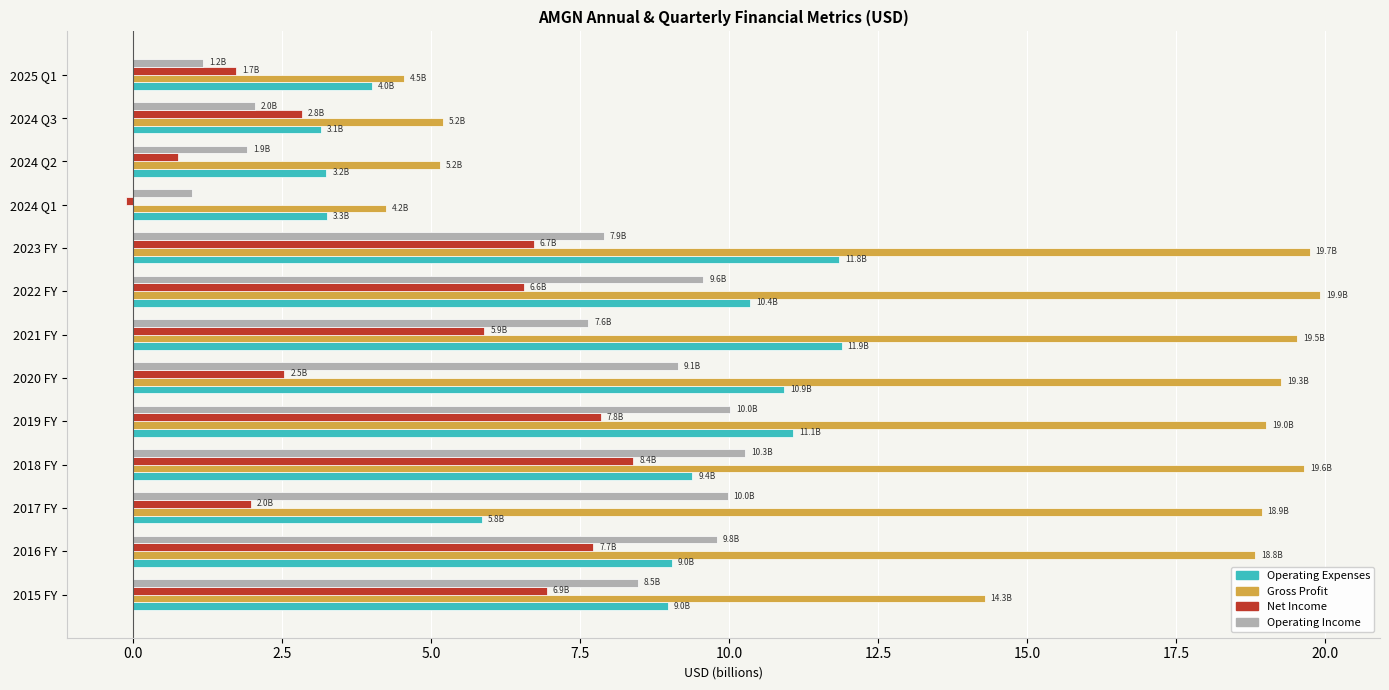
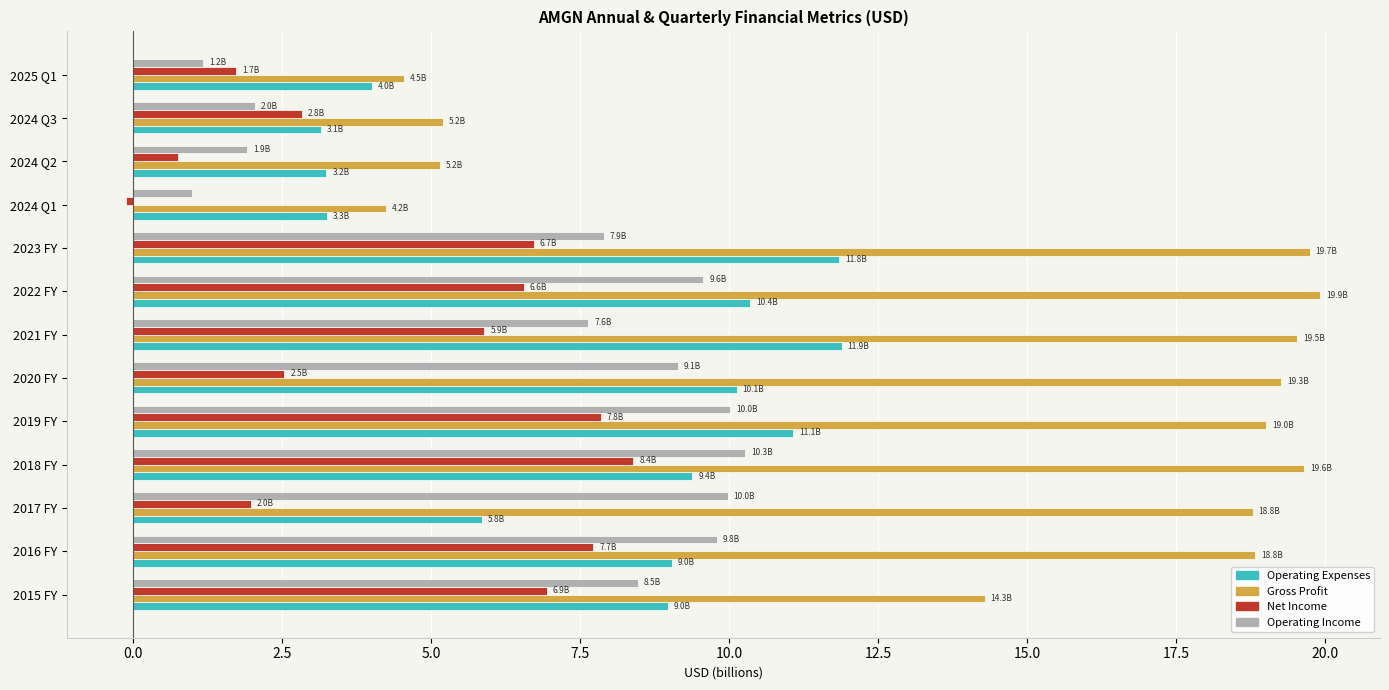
  {
    "Operating Expenses": {
      "2025 Q1": "4.0B",
      "2024 Q3": "3.1B",
      "2024 Q2": "3.2B",
      "2024 Q1": "3.3B",
      "2023 FY": "11.8B",
      "2022 FY": "10.4B",
      "2021 FY": "11.9B",
-     "2020 FY": "10.9B",
+     "2020 FY": "10.1B",
      "2019 FY": "11.1B",
      "2018 FY": "9.4B",
      "2017 FY": "5.8B",
      "2016 FY": "9.0B",
      "2015 FY": "9.0B"
    },
    "Gross Profit": {
      "2025 Q1": "4.5B",
      "2024 Q3": "5.2B",
      "2024 Q2": "5.2B",
      "2024 Q1": "4.2B",
      "2023 FY": "19.7B",
      "2022 FY": "19.9B",
      "2021 FY": "19.5B",
      "2020 FY": "19.3B",
      "2019 FY": "19.0B",
      "2018 FY": "19.6B",
-     "2017 FY": "18.9B",
+     "2017 FY": "18.8B",
      "2016 FY": "18.8B",
      "2015 FY": "14.3B"
    },
    "Net Income": {
      "2025 Q1": "1.7B",
      "2024 Q3": "2.8B",
      "2023 FY": "6.7B",
      "2022 FY": "6.6B",
      "2021 FY": "5.9B",
      "2020 FY": "2.5B",
      "2019 FY": "7.8B",
      "2018 FY": "8.4B",
      "2017 FY": "2.0B",
      "2016 FY": "7.7B",
      "2015 FY": "6.9B"
    },
    "Operating Income": {
      "2025 Q1": "1.2B",
      "2024 Q3": "2.0B",
      "2024 Q2": "1.9B",
      "2023 FY": "7.9B",
      "2022 FY": "9.6B",
      "2021 FY": "7.6B",
      "2020 FY": "9.1B",
      "2019 FY": "10.0B",
      "2018 FY": "10.3B",
      "2017 FY": "10.0B",
      "2016 FY": "9.8B",
      "2015 FY": "8.5B"
    }
  }
